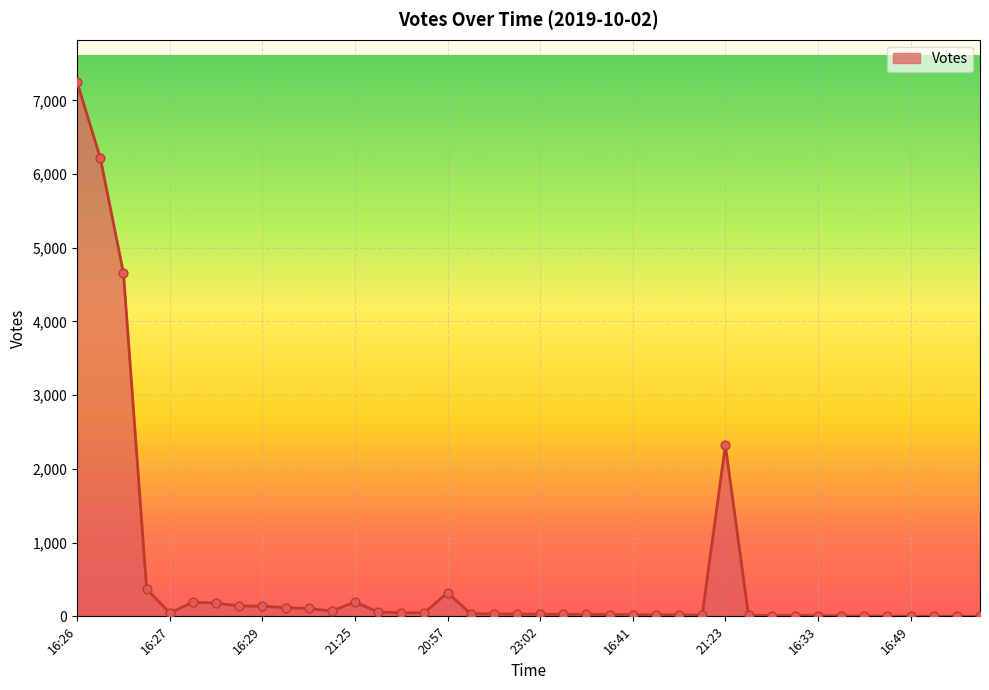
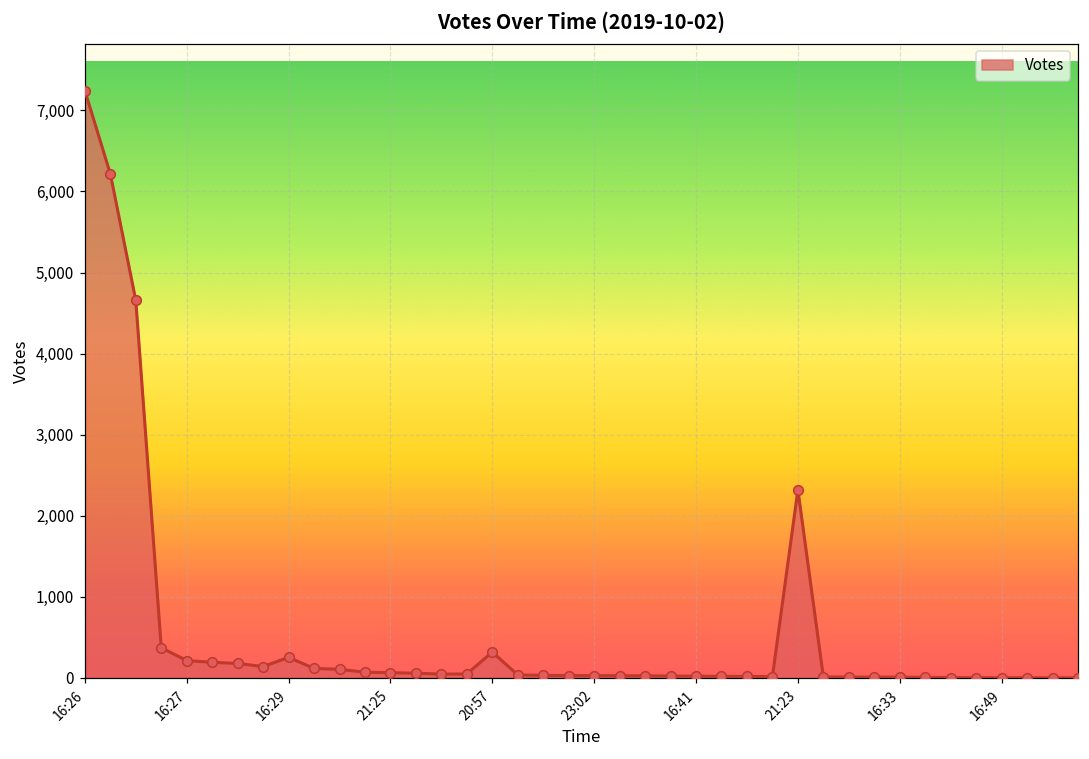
  {
-   "16:27": "0",
-   "16:29": "100",
-   "21:25": "200",
+   "16:27": "200",
+   "16:29": "300",
+   "21:25": "100",
    "20:57": "300",
    "23:02": "0",
    "16:41": "0",
    "21:23": "2,300",
    "16:49": "0"
  }
